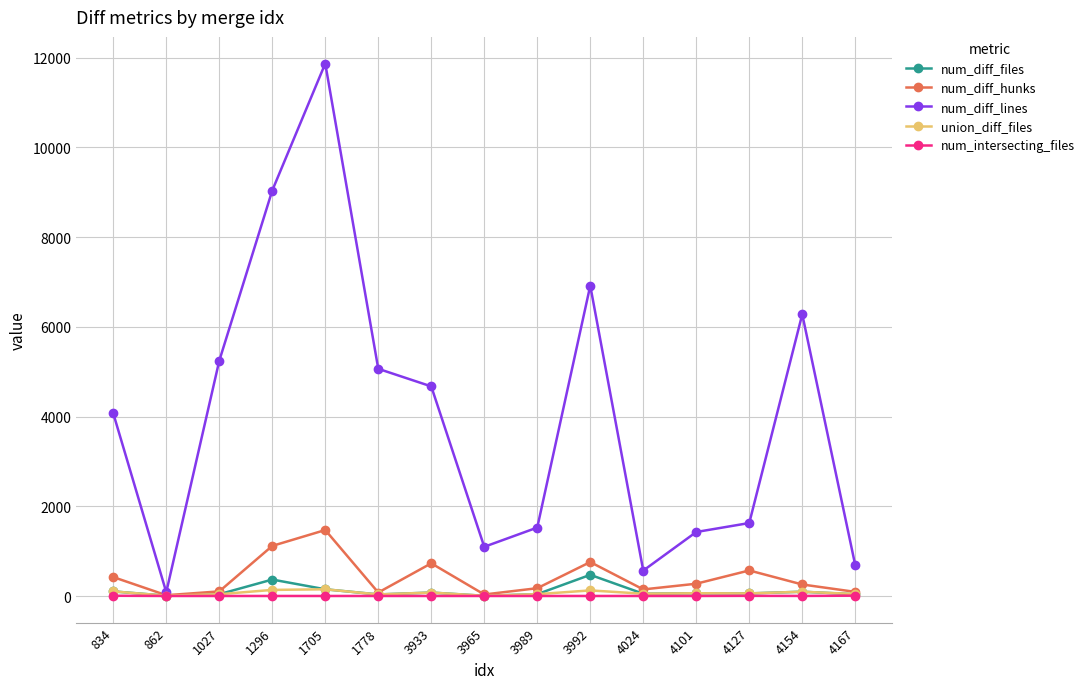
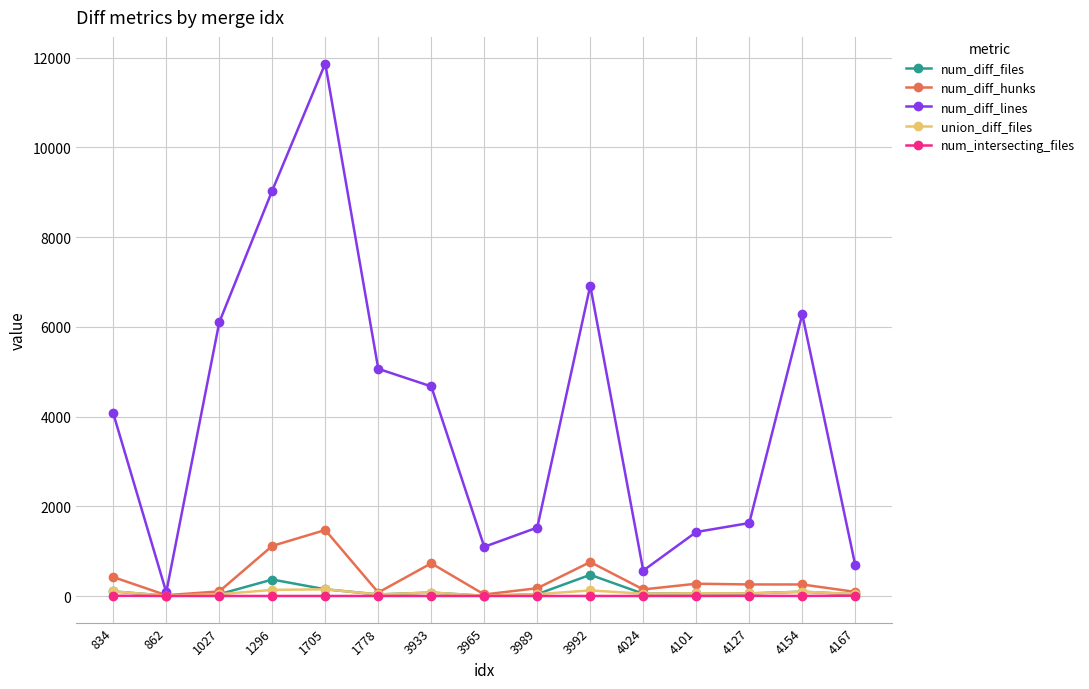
  {
    "num_diff_files": {
      "1296": 400,
      "3992": 500
    },
    "num_diff_hunks": {
      "834": 400,
      "1027": 100,
      "1296": 1100,
      "1705": 1500,
      "3933": 700,
      "3989": 200,
      "3992": 800,
      "4024": 100,
      "4101": 300,
-     "4127": 600,
+     "4127": 300,
      "4154": 300
    },
    "num_diff_lines": {
      "834": 4100,
      "862": 100,
-     "1027": 5200,
+     "1027": 6100,
      "1296": 9000,
      "1705": 11900,
      "1778": 5100,
      "3933": 4700,
      "3965": 1100,
      "3989": 1500,
      "3992": 6900,
      "4024": 600,
      "4101": 1400,
      "4127": 1600,
      "4154": 6300,
      "4167": 700
    },
    "union_diff_files": {
      "1296": 100,
      "3992": 100
    },
    "num_intersecting_files": {
      "834": 0,
      "1296": 0,
      "1705": 0,
      "3933": 0,
      "3992": 0,
      "4101": 0,
      "4154": 0
    }
  }
